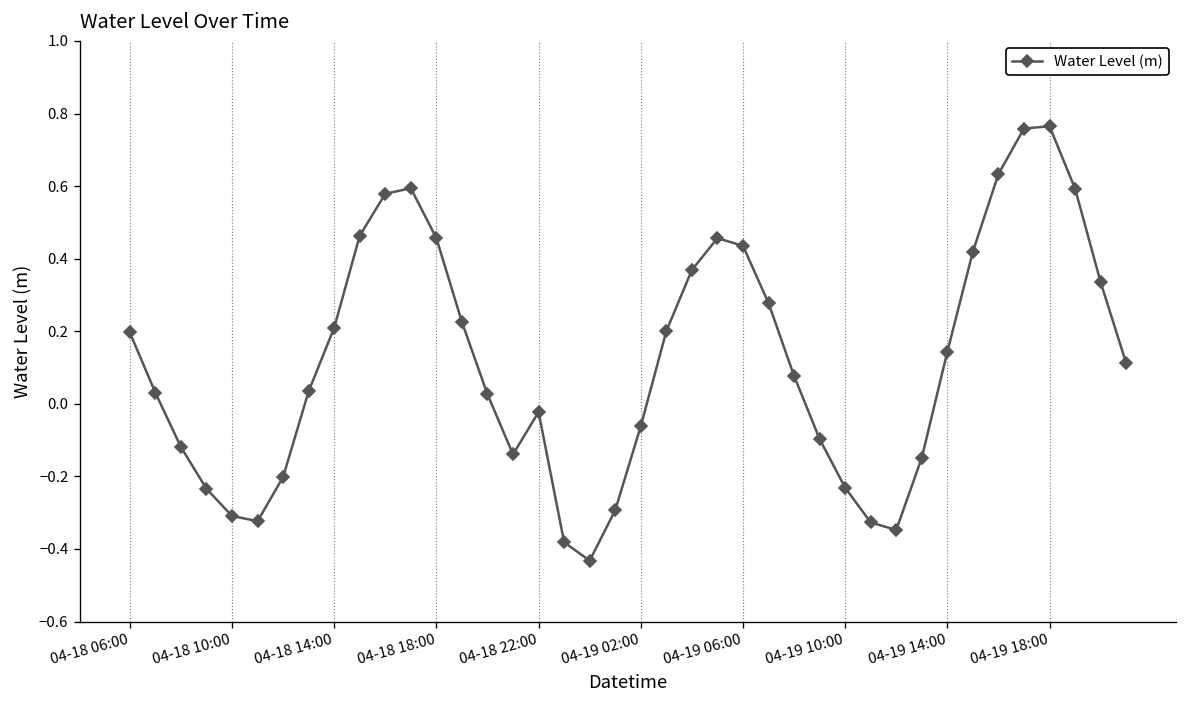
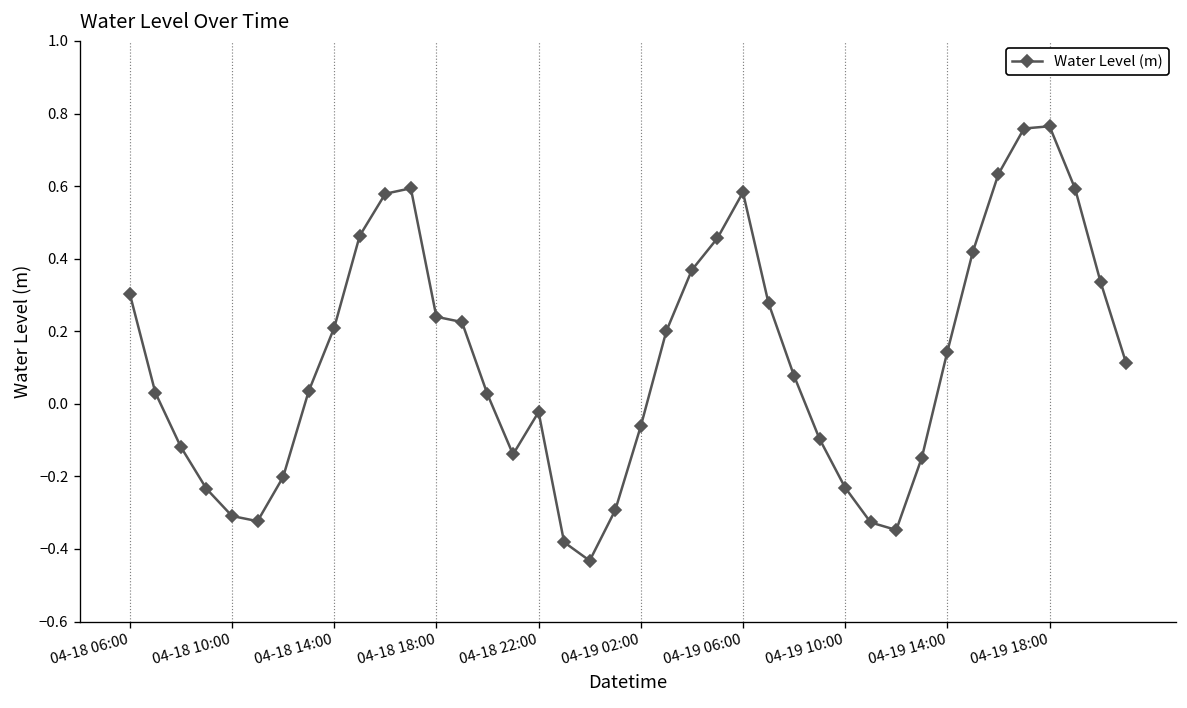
  {
-   "04-18 06:00": 0.20,
+   "04-18 06:00": 0.30,
    "04-18 10:00": -0.31,
    "04-18 14:00": 0.21,
-   "04-18 18:00": 0.46,
+   "04-18 18:00": 0.24,
    "04-18 22:00": -0.02,
    "04-19 02:00": -0.06,
-   "04-19 06:00": 0.44,
+   "04-19 06:00": 0.58,
    "04-19 10:00": -0.23,
    "04-19 14:00": 0.14,
    "04-19 18:00": 0.76
  }
